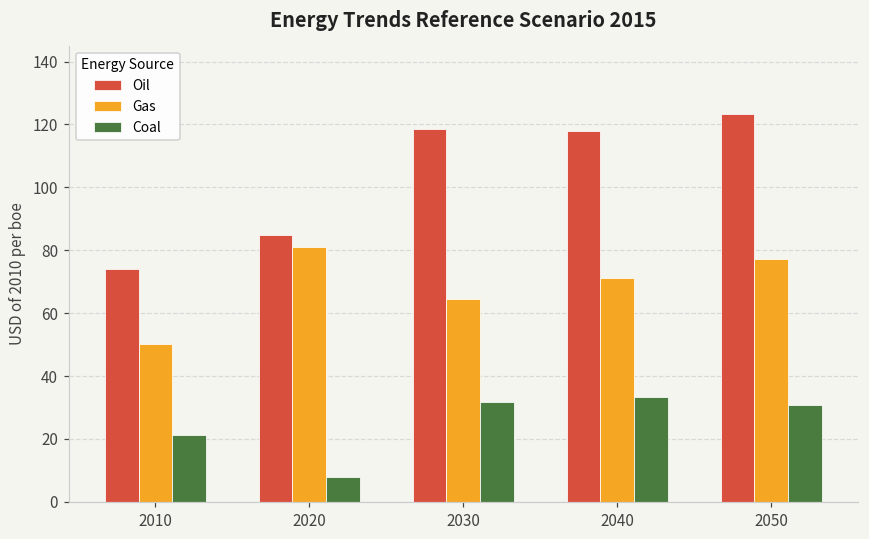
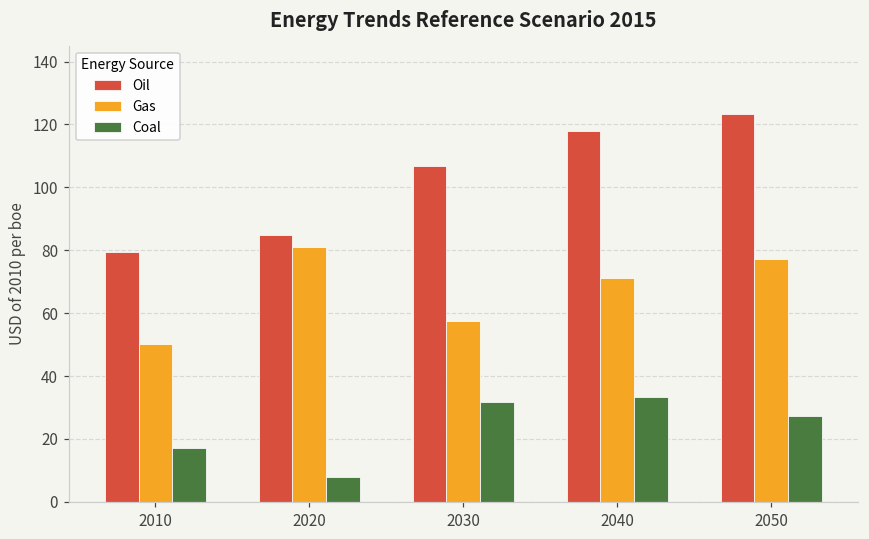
  {
    "Oil": {
-     "2010": 74,
+     "2010": 80,
      "2020": 85,
-     "2030": 118,
+     "2030": 107,
      "2040": 118,
      "2050": 123
    },
    "Gas": {
      "2010": 50,
      "2020": 81,
-     "2030": 65,
+     "2030": 58,
      "2040": 71,
      "2050": 77
    },
    "Coal": {
-     "2010": 21,
+     "2010": 17,
      "2020": 8,
      "2030": 32,
      "2040": 33,
-     "2050": 31
+     "2050": 27
    }
  }
